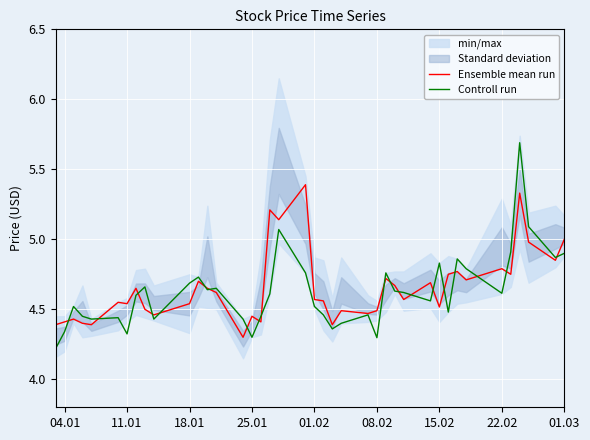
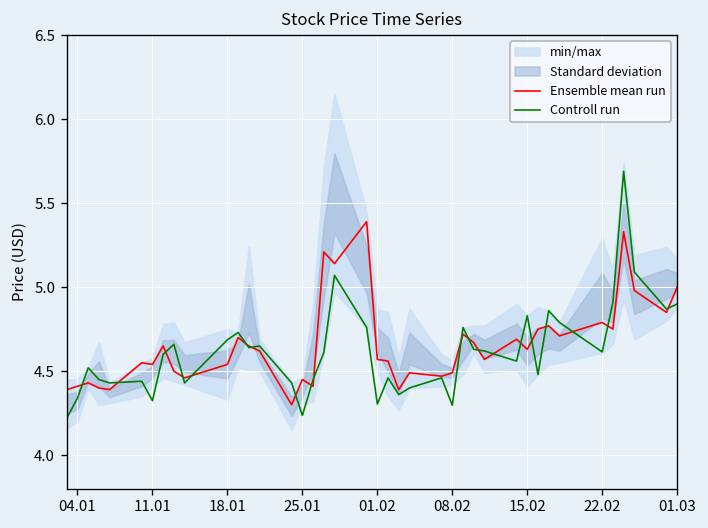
  {
    "Ensemble mean run": {
      "04.01": 4.41,
      "18.01": 4.54,
      "01.02": 4.57,
      "08.02": 4.49,
-     "15.02": 4.52,
+     "15.02": 4.63,
      "22.02": 4.79,
      "01.03": 5.00
    },
    "Controll run": {
      "04.01": 4.34,
      "11.01": 4.32,
      "18.01": 4.69,
-     "25.01": 4.30,
-     "01.02": 4.52,
+     "25.01": 4.24,
+     "01.02": 4.30,
      "08.02": 4.30,
      "22.02": 4.61,
      "01.03": 4.90
    }
  }
